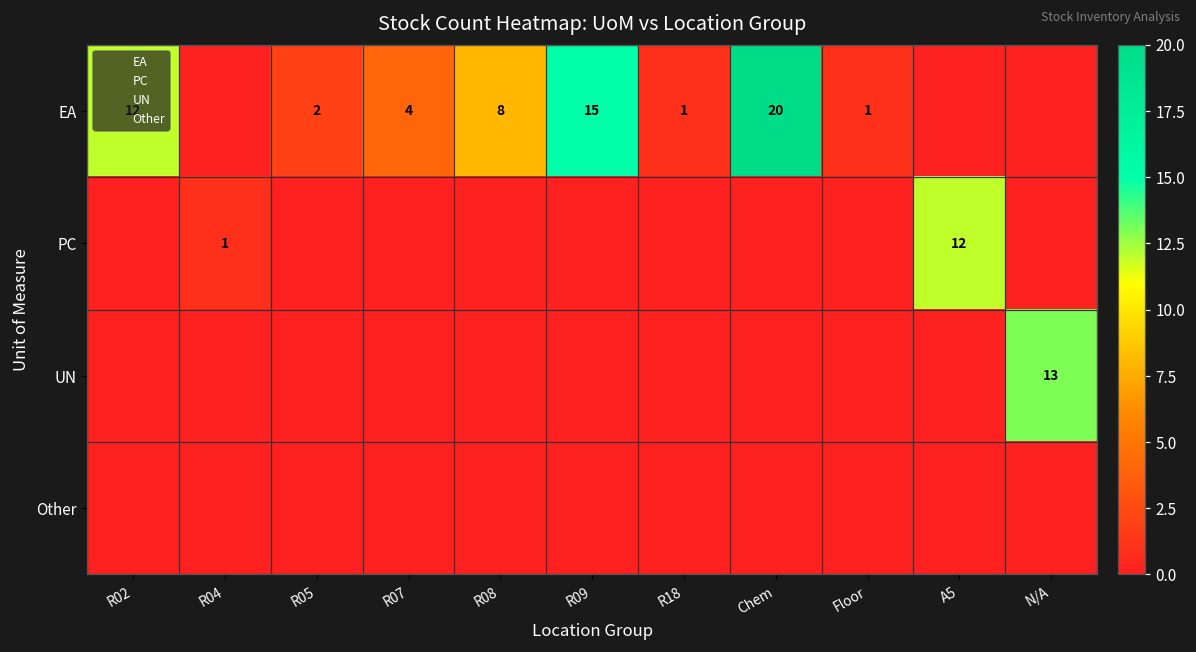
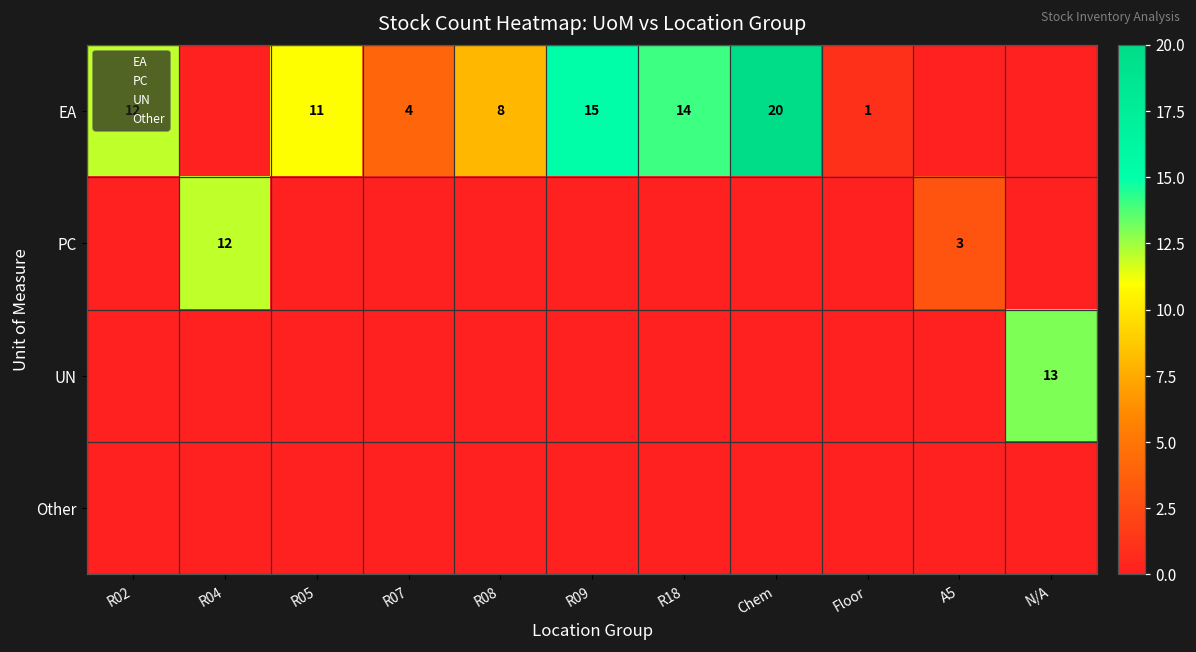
  {
    "EA": {
-     "R05": 2,
+     "R05": 11,
      "R07": 4,
      "R08": 8,
      "R09": 15,
-     "R18": 1,
+     "R18": 14,
      "Chem": 20,
      "Floor": 1
    },
    "PC": {
-     "R04": 1,
-     "A5": 12
+     "R04": 12,
+     "A5": 3
    },
    "UN": {
      "N/A": 13
    }
  }
